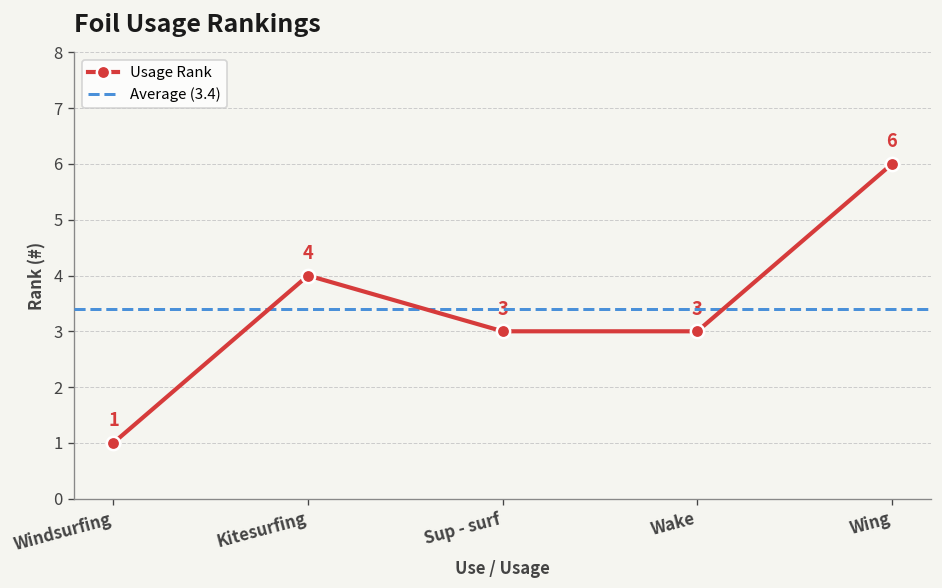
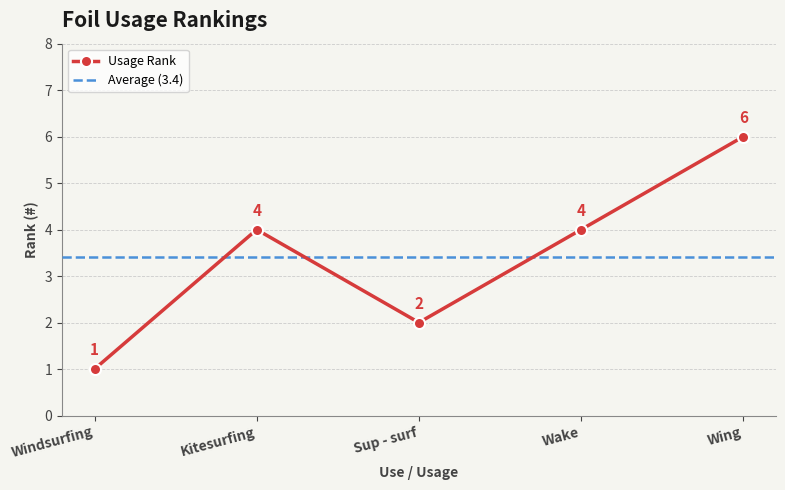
  {
    "Windsurfing": 1,
    "Kitesurfing": 4,
-   "Sup - surf": 3,
-   "Wake": 3,
+   "Sup - surf": 2,
+   "Wake": 4,
    "Wing": 6
  }
